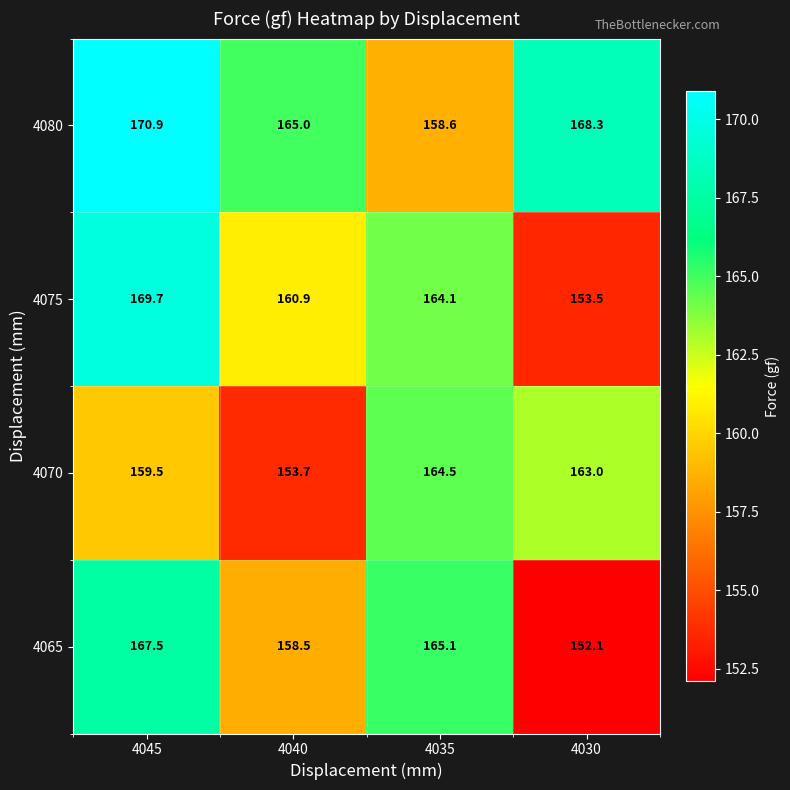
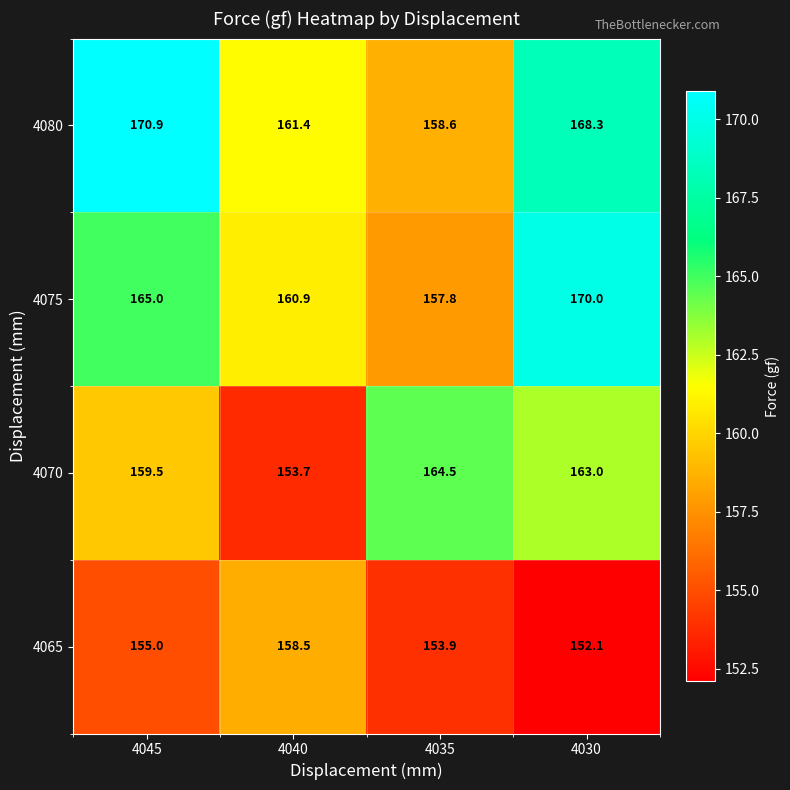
  {
    "4080": {
      "4045": 170.9,
-     "4040": 165.0,
+     "4040": 161.4,
      "4035": 158.6,
      "4030": 168.3
    },
    "4075": {
-     "4045": 169.7,
+     "4045": 165.0,
      "4040": 160.9,
-     "4035": 164.1,
-     "4030": 153.5
+     "4035": 157.8,
+     "4030": 170.0
    },
    "4070": {
      "4045": 159.5,
      "4040": 153.7,
      "4035": 164.5,
      "4030": 163.0
    },
    "4065": {
-     "4045": 167.5,
+     "4045": 155.0,
      "4040": 158.5,
-     "4035": 165.1,
+     "4035": 153.9,
      "4030": 152.1
    }
  }
